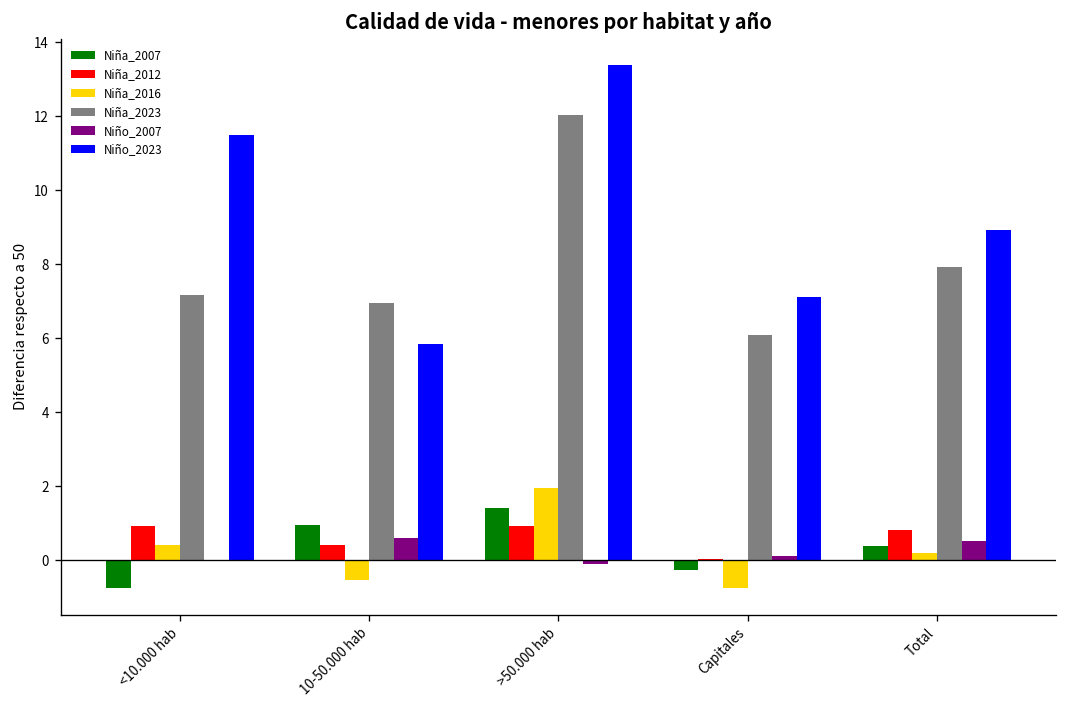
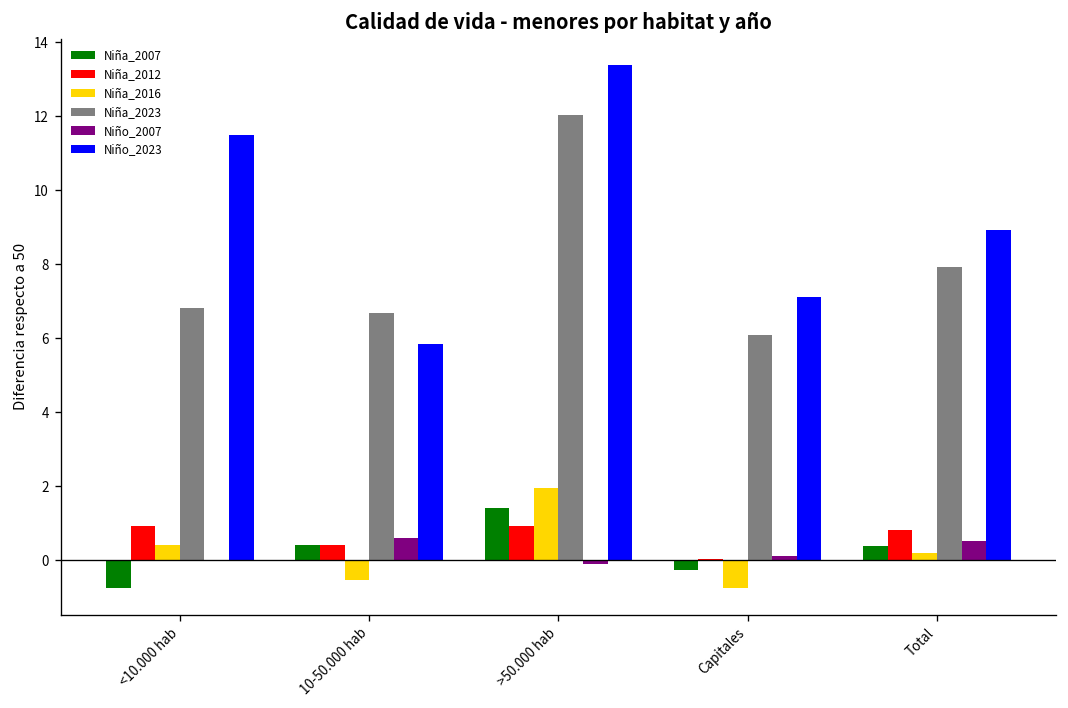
  {
    "Niña_2007": {
      "<10.000 hab": -0.8,
-     "10-50.000 hab": 1.0,
+     "10-50.000 hab": 0.4,
      ">50.000 hab": 1.4,
      "Capitales": -0.3,
      "Total": 0.4
    },
    "Niña_2012": {
      "<10.000 hab": 0.9,
      "10-50.000 hab": 0.4,
      ">50.000 hab": 0.9,
      "Total": 0.8
    },
    "Niña_2016": {
      "<10.000 hab": 0.4,
      "10-50.000 hab": -0.5,
      ">50.000 hab": 2.0,
      "Capitales": -0.8,
      "Total": 0.2
    },
    "Niña_2023": {
-     "<10.000 hab": 7.2,
-     "10-50.000 hab": 7.0,
+     "<10.000 hab": 6.8,
+     "10-50.000 hab": 6.7,
      ">50.000 hab": 12.0,
      "Capitales": 6.1,
      "Total": 7.9
    },
    "Niño_2007": {
      "10-50.000 hab": 0.6,
      ">50.000 hab": -0.1,
      "Capitales": 0.1,
      "Total": 0.5
    },
    "Niño_2023": {
      "<10.000 hab": 11.5,
      "10-50.000 hab": 5.8,
      ">50.000 hab": 13.4,
      "Capitales": 7.1,
      "Total": 8.9
    }
  }
